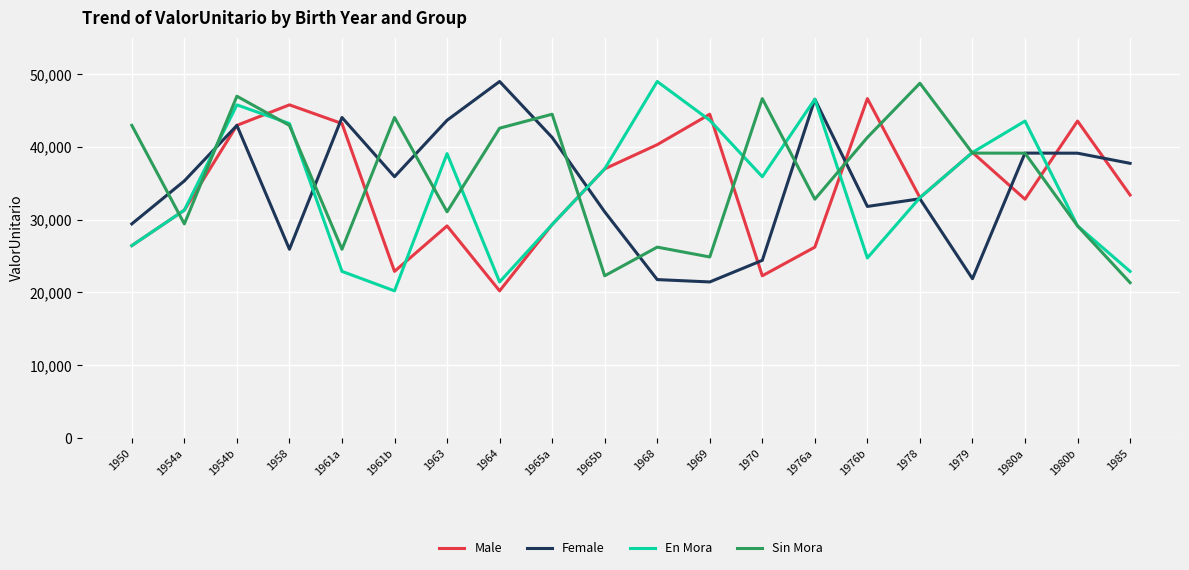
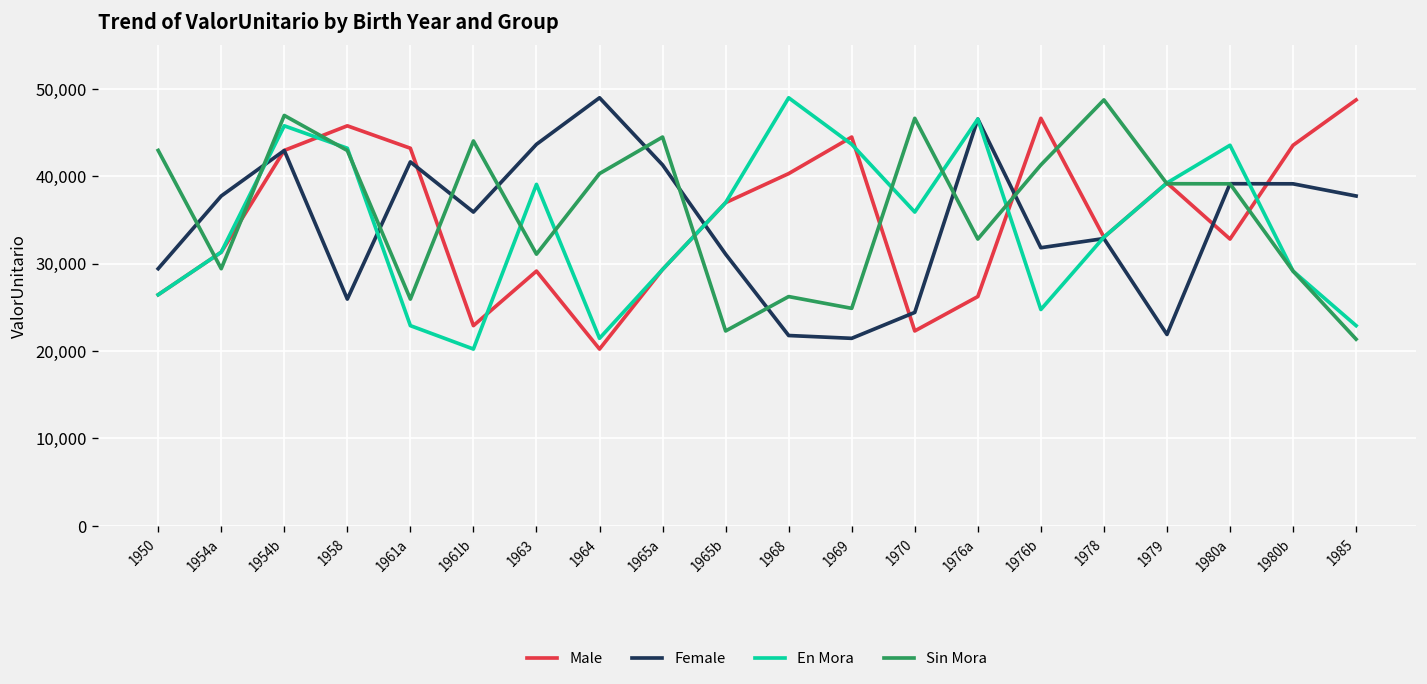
  {
    "Male": {
      "1958": "46,000",
      "1961a": "43,000",
      "1961b": "23,000",
      "1963": "29,000",
      "1964": "20,000",
      "1968": "40,000",
      "1969": "44,000",
      "1970": "22,000",
      "1976a": "26,000",
      "1976b": "47,000",
      "1980a": "33,000",
      "1980b": "44,000",
-     "1985": "33,000"
+     "1985": "49,000"
    },
    "Female": {
      "1950": "29,000",
-     "1954a": "35,000",
+     "1954a": "38,000",
      "1958": "26,000",
-     "1961a": "44,000",
+     "1961a": "42,000",
      "1961b": "36,000",
      "1963": "44,000",
      "1964": "49,000",
      "1965a": "41,000",
      "1965b": "31,000",
      "1968": "22,000",
      "1969": "21,000",
      "1970": "24,000",
      "1976b": "32,000",
      "1979": "22,000",
      "1980b": "39,000",
      "1985": "38,000"
    },
    "En Mora": {
      "1954b": "46,000",
      "1961a": "23,000",
      "1961b": "20,000",
      "1963": "39,000",
      "1964": "21,000",
      "1968": "49,000",
      "1969": "44,000",
      "1970": "36,000",
      "1976b": "25,000",
      "1980a": "44,000",
      "1985": "23,000"
    },
    "Sin Mora": {
      "1950": "43,000",
      "1954a": "29,000",
      "1954b": "47,000",
      "1961a": "26,000",
      "1961b": "44,000",
      "1963": "31,000",
-     "1964": "43,000",
+     "1964": "40,000",
      "1965a": "44,000",
      "1965b": "22,000",
      "1968": "26,000",
      "1969": "25,000",
      "1970": "47,000",
      "1976a": "33,000",
      "1976b": "41,000",
      "1978": "49,000",
      "1985": "21,000"
    }
  }
